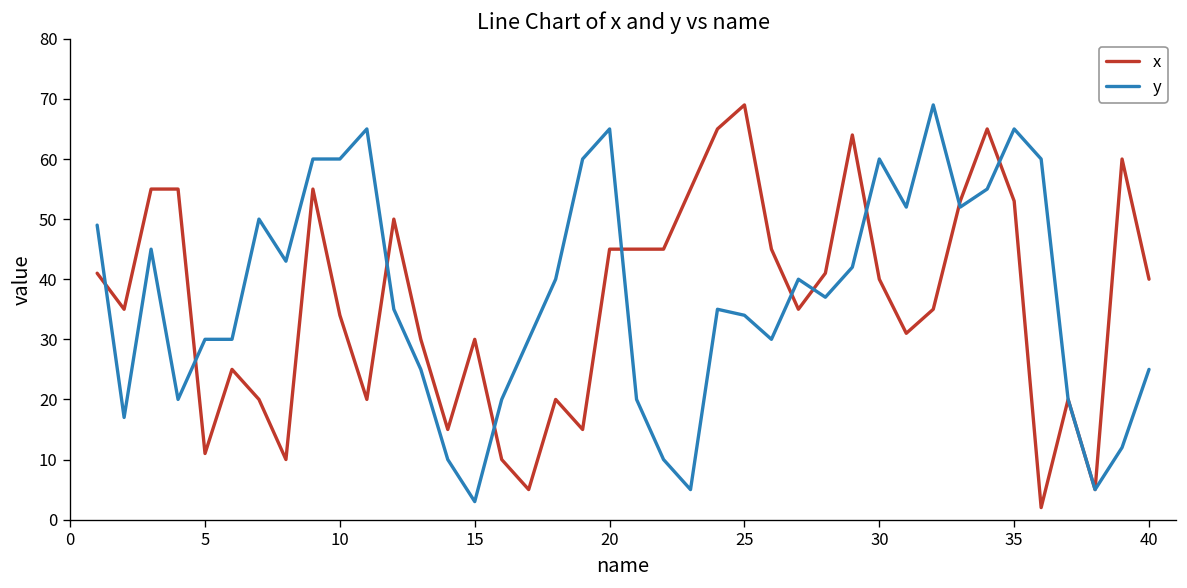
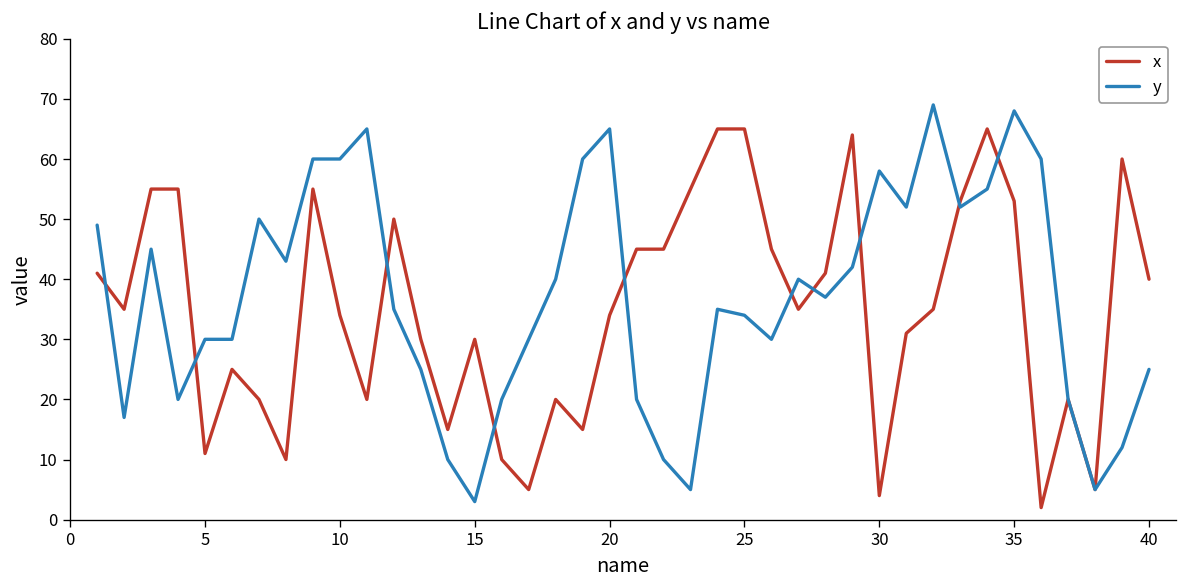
  {
    "x": {
      "5": 11,
      "10": 34,
      "15": 30,
-     "20": 45,
-     "25": 69,
-     "30": 40,
+     "20": 34,
+     "25": 65,
+     "30": 4,
      "35": 53,
      "40": 40
    },
    "y": {
      "5": 30,
      "10": 60,
      "15": 3,
      "20": 65,
      "25": 34,
-     "30": 60,
-     "35": 65,
+     "30": 58,
+     "35": 68,
      "40": 25
    }
  }
